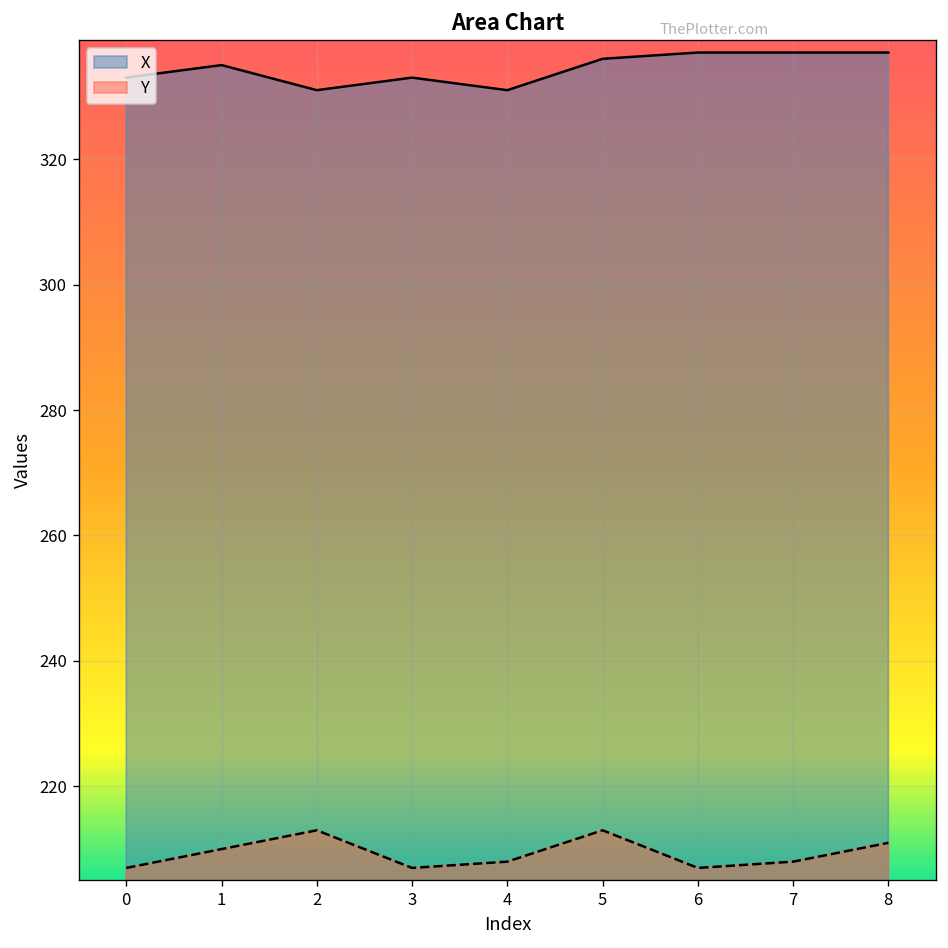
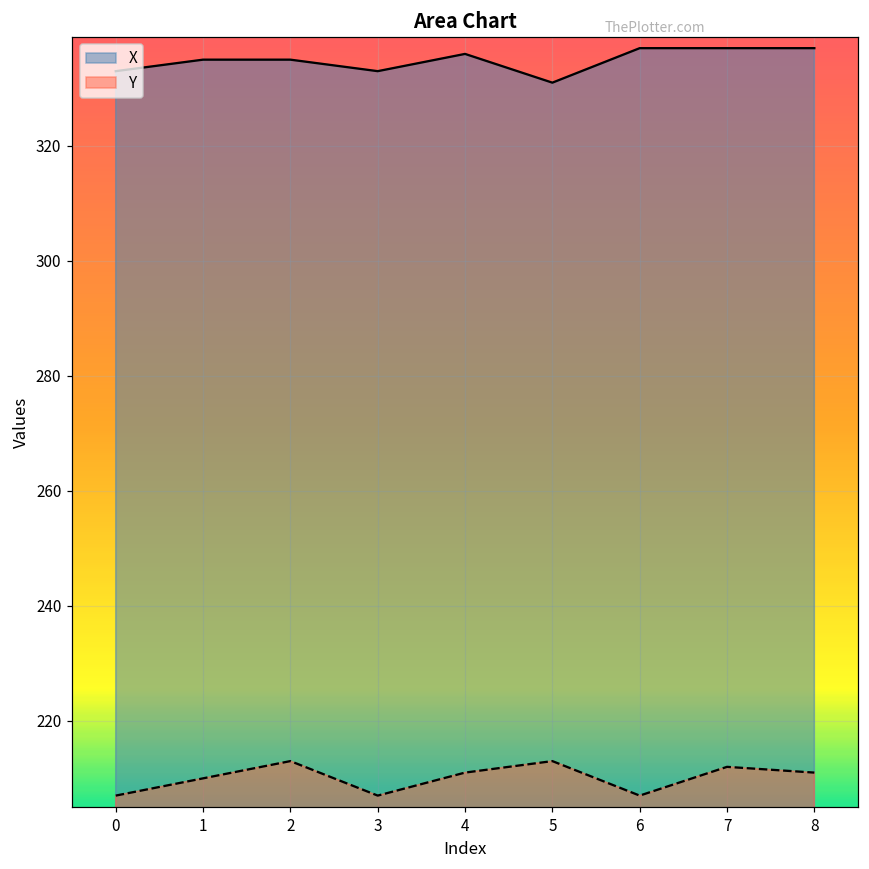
  {
    "X": {
      "1": 335,
-     "2": 331,
+     "2": 335,
      "3": 333,
-     "4": 331,
-     "5": 336,
+     "4": 336,
+     "5": 331,
      "6": 337,
      "7": 337,
      "8": 337
    },
    "Y": {
      "0": 207,
      "1": 210,
      "2": 213,
      "3": 207,
-     "4": 208,
+     "4": 211,
      "5": 213,
      "6": 207,
-     "7": 208,
+     "7": 212,
      "8": 211
    }
  }
